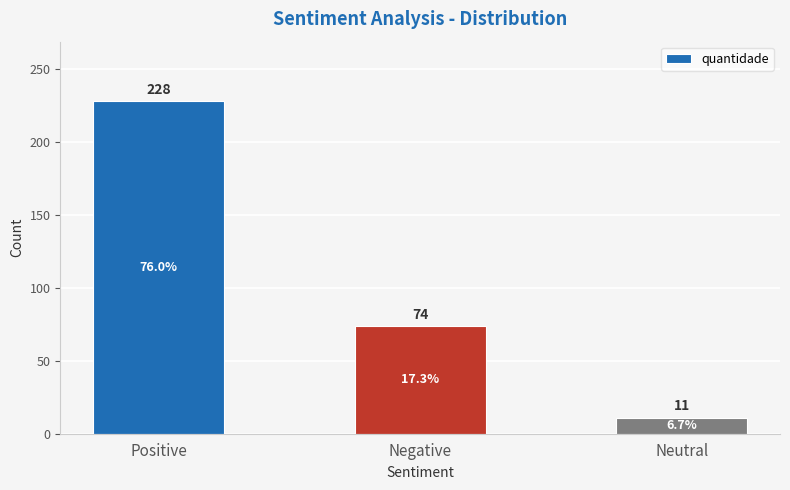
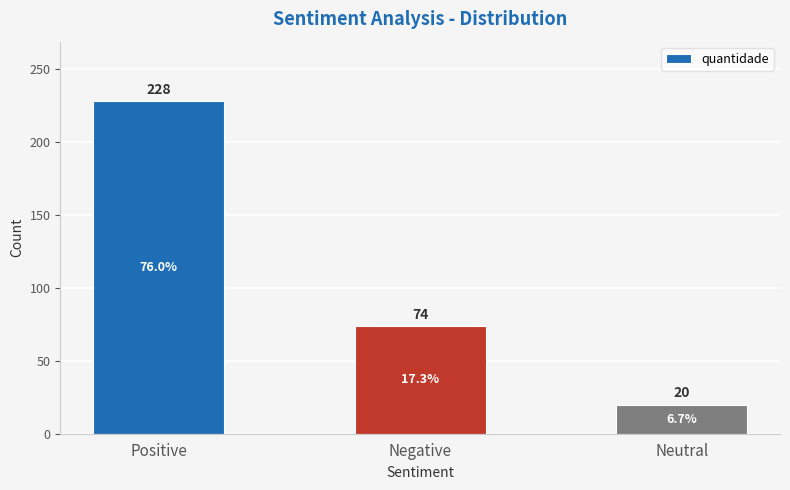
  {
    "Positive": 228,
    "Negative": 74,
-   "Neutral": 11
+   "Neutral": 20
  }
